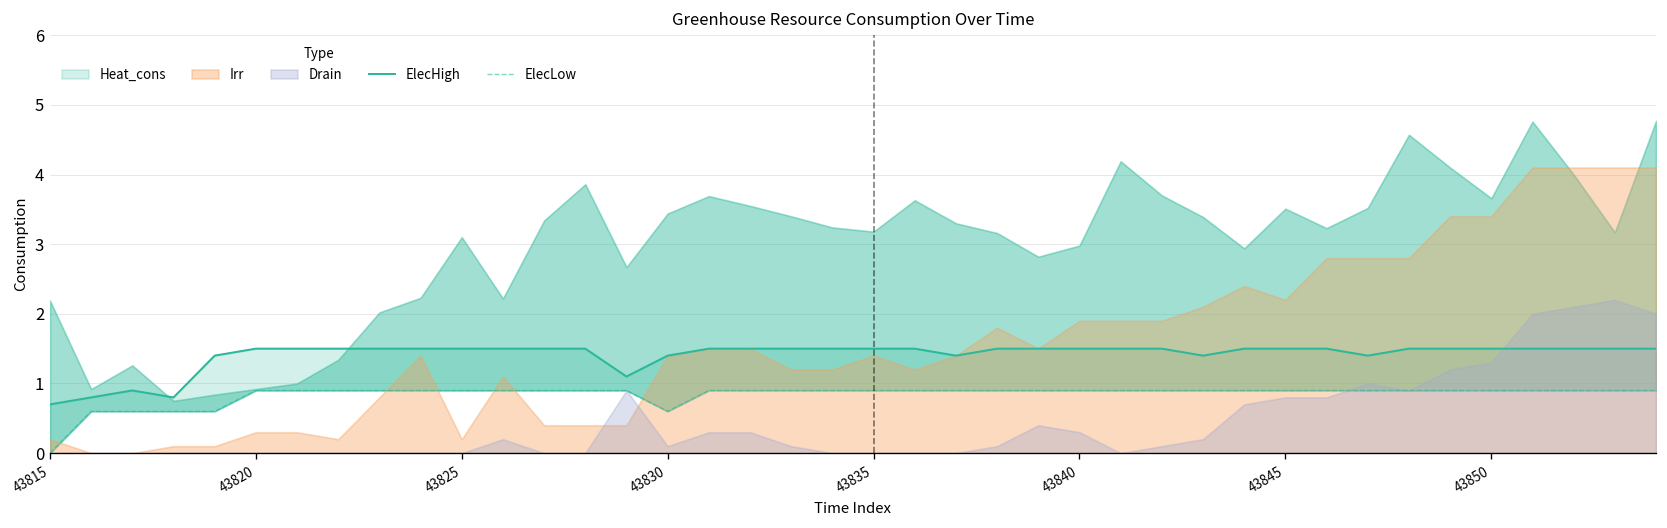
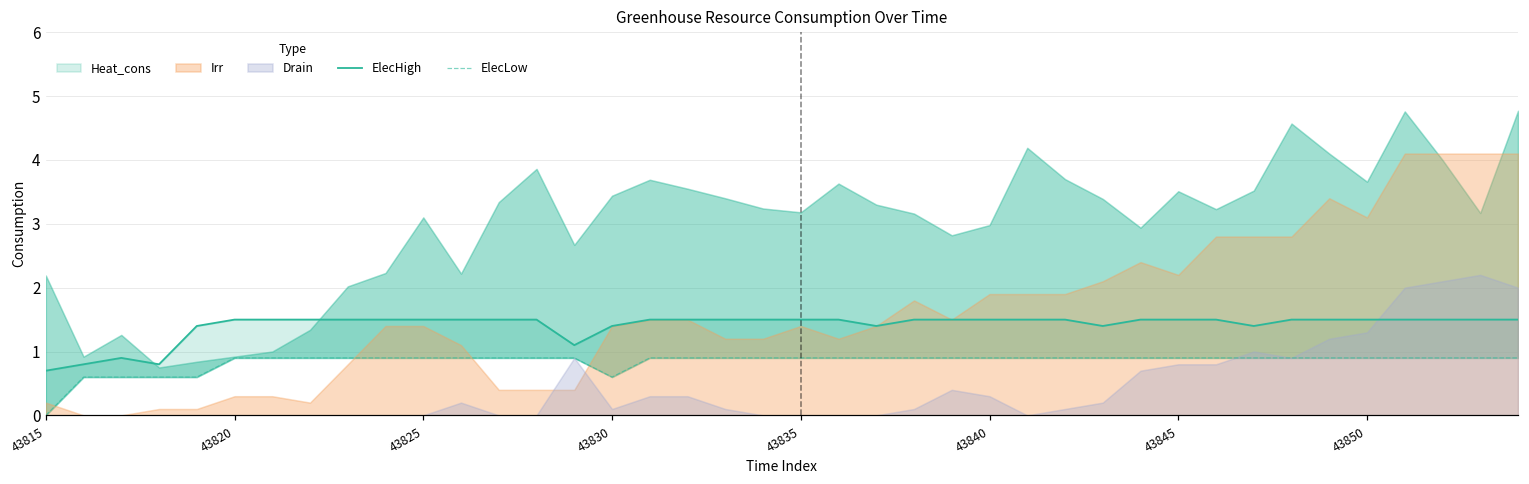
  {
    "Irr": {
      "43815": 0.2,
      "43820": 0.3,
-     "43825": 0.2,
+     "43825": 1.4,
      "43835": 1.4,
      "43840": 1.9,
      "43845": 2.2,
-     "43850": 3.4
+     "43850": 3.1
    }
  }
